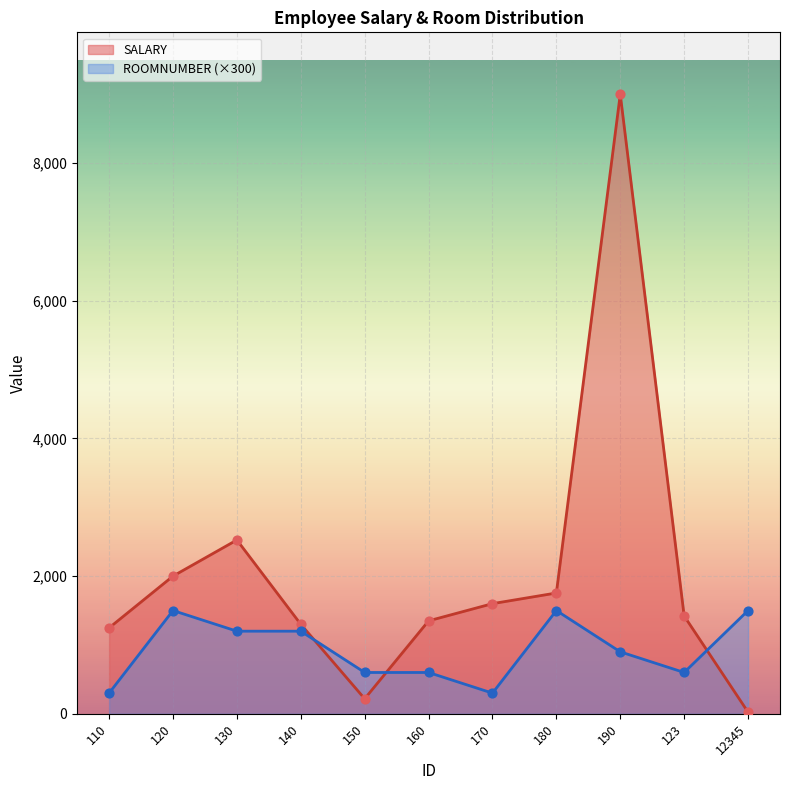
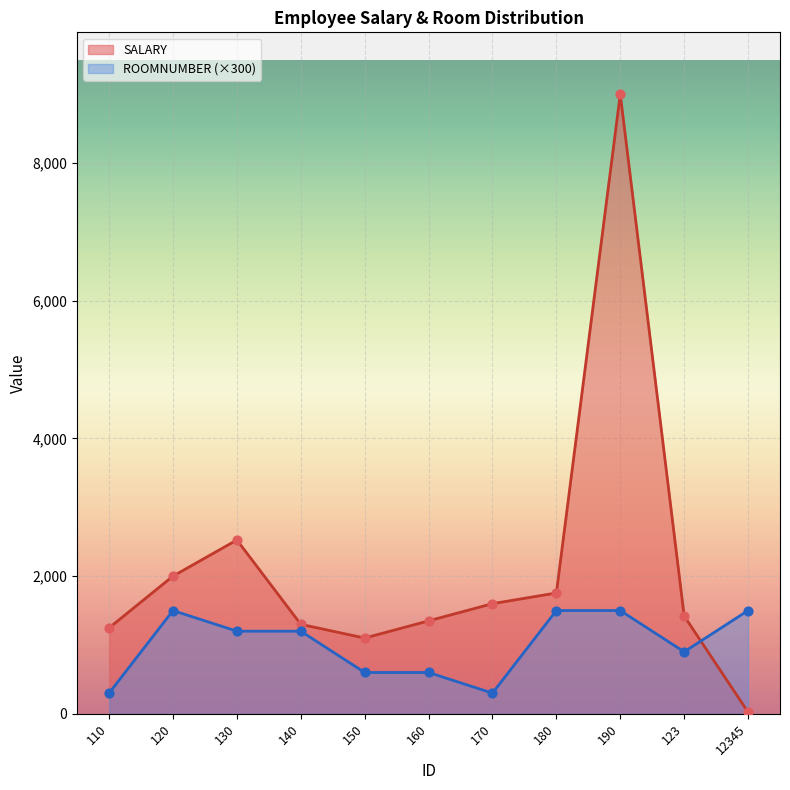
  {
    "SALARY": {
      "110": "1,200",
      "120": "2,000",
      "130": "2,500",
      "140": "1,300",
-     "150": "200",
+     "150": "1,100",
      "160": "1,400",
      "170": "1,600",
      "180": "1,800",
      "190": "9,000",
      "123": "1,400",
      "12345": "0"
    },
    "ROOMNUMBER (×300)": {
      "110": "300",
      "120": "1,500",
      "130": "1,200",
      "140": "1,200",
      "150": "600",
      "160": "600",
      "170": "300",
      "180": "1,500",
-     "190": "900",
-     "123": "600",
+     "190": "1,500",
+     "123": "900",
      "12345": "1,500"
    }
  }
